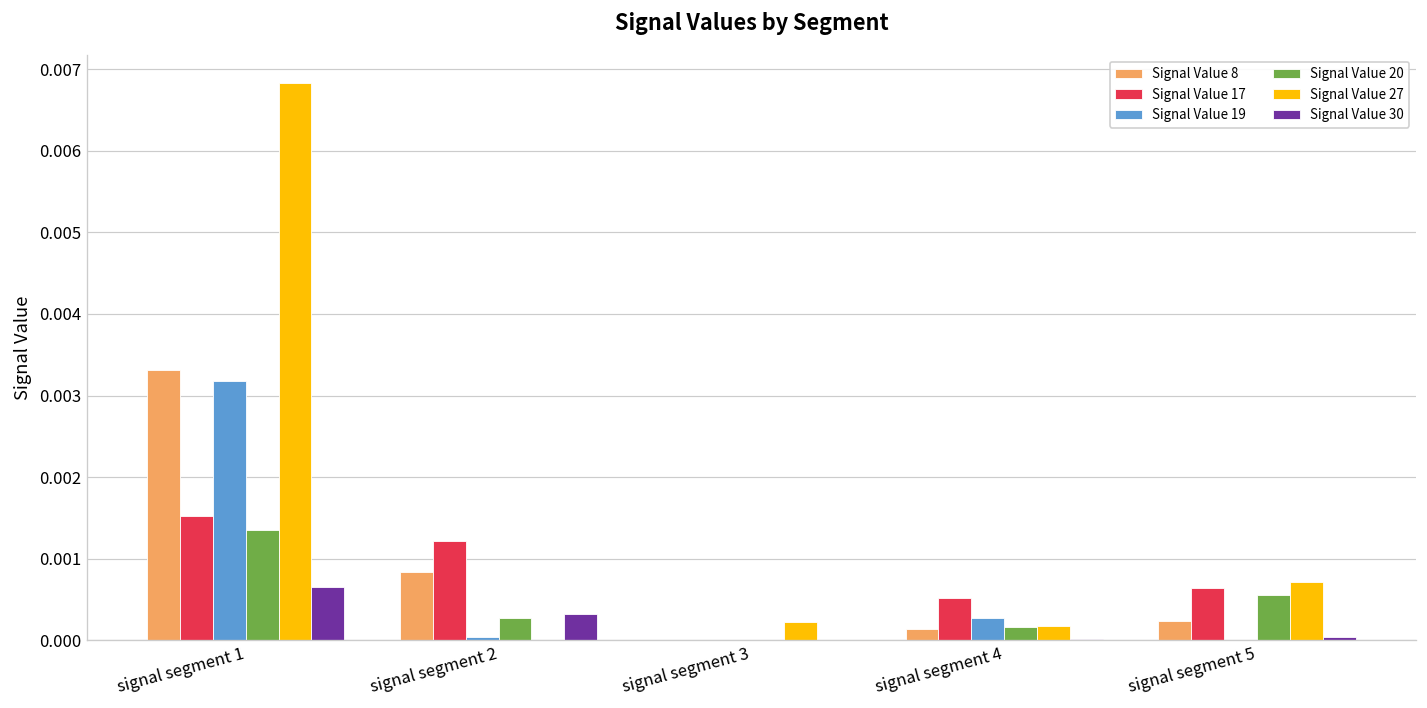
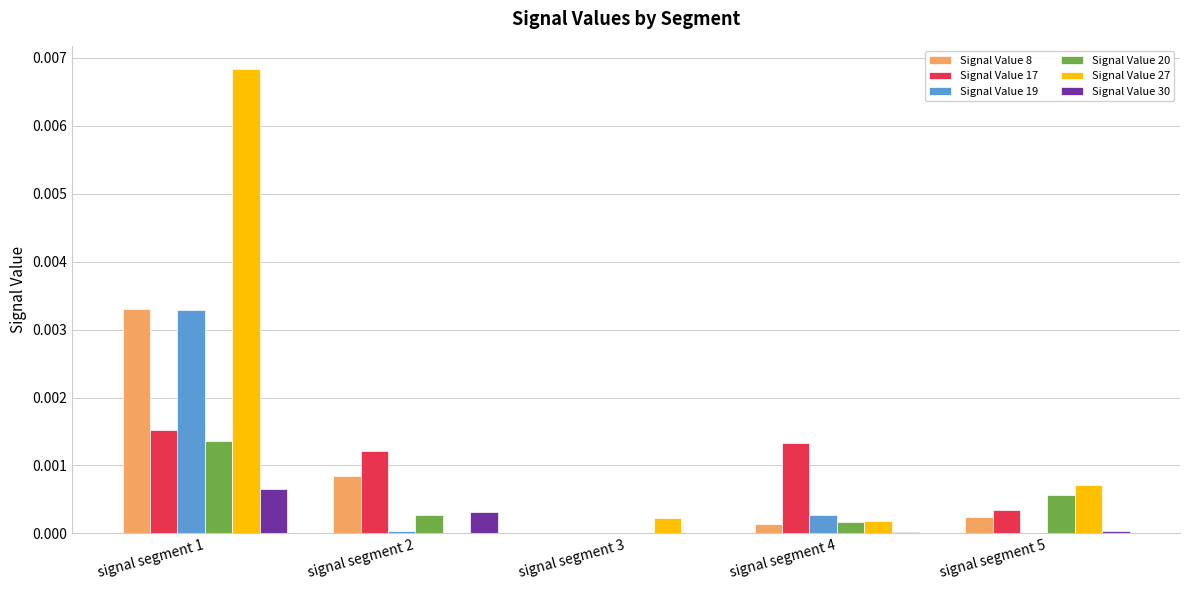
  {
    "Signal Value 8": {
      "signal segment 1": 0.0033,
      "signal segment 2": 0.0008,
      "signal segment 3": 0.0000,
      "signal segment 4": 0.0001,
      "signal segment 5": 0.0002
    },
    "Signal Value 17": {
      "signal segment 1": 0.0015,
      "signal segment 2": 0.0012,
      "signal segment 3": 0.0000,
-     "signal segment 4": 0.0005,
-     "signal segment 5": 0.0006
+     "signal segment 4": 0.0013,
+     "signal segment 5": 0.0003
    },
    "Signal Value 19": {
-     "signal segment 1": 0.0032,
+     "signal segment 1": 0.0033,
      "signal segment 2": 0.0000,
      "signal segment 3": 0.0000,
      "signal segment 4": 0.0003,
      "signal segment 5": 0.0000
    },
    "Signal Value 20": {
      "signal segment 1": 0.0014,
      "signal segment 2": 0.0003,
      "signal segment 3": 0.0000,
      "signal segment 4": 0.0002,
      "signal segment 5": 0.0006
    },
    "Signal Value 27": {
      "signal segment 1": 0.0068,
      "signal segment 2": 0.0000,
      "signal segment 3": 0.0002,
      "signal segment 4": 0.0002,
      "signal segment 5": 0.0007
    },
    "Signal Value 30": {
      "signal segment 1": 0.0007,
      "signal segment 2": 0.0003,
      "signal segment 3": 0.0000
    }
  }
